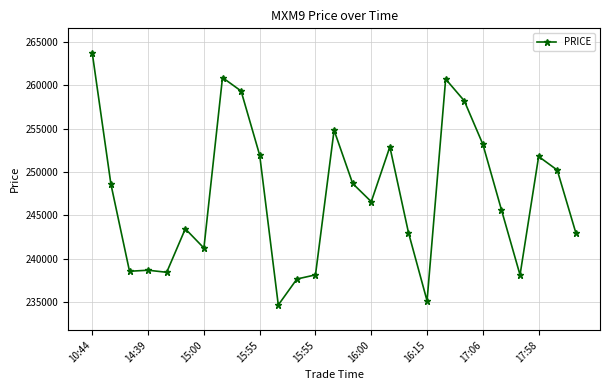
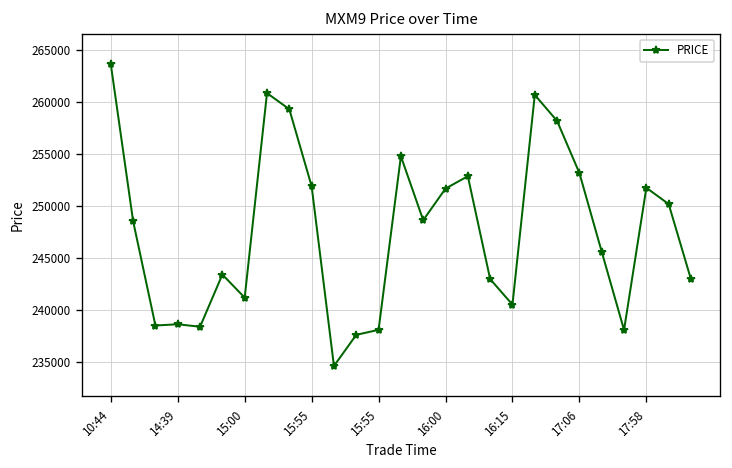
  {
    "10:44": 264000,
    "15:00": 241000,
-   "16:00": 247000,
-   "16:15": 235000,
+   "16:00": 252000,
+   "16:15": 241000,
    "17:58": 252000
  }
